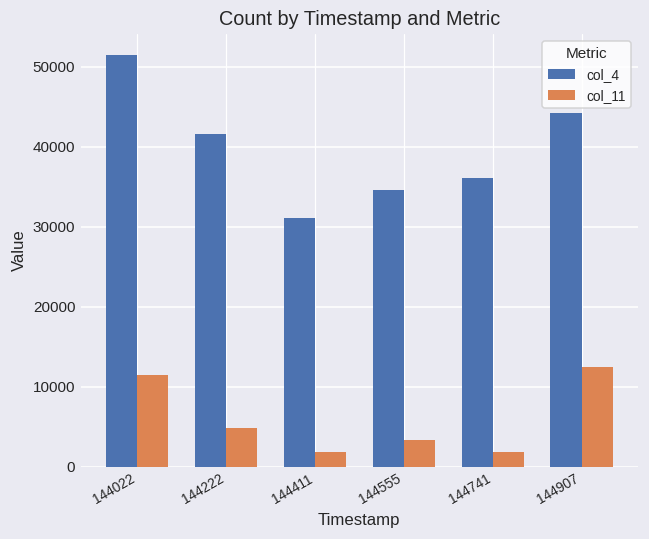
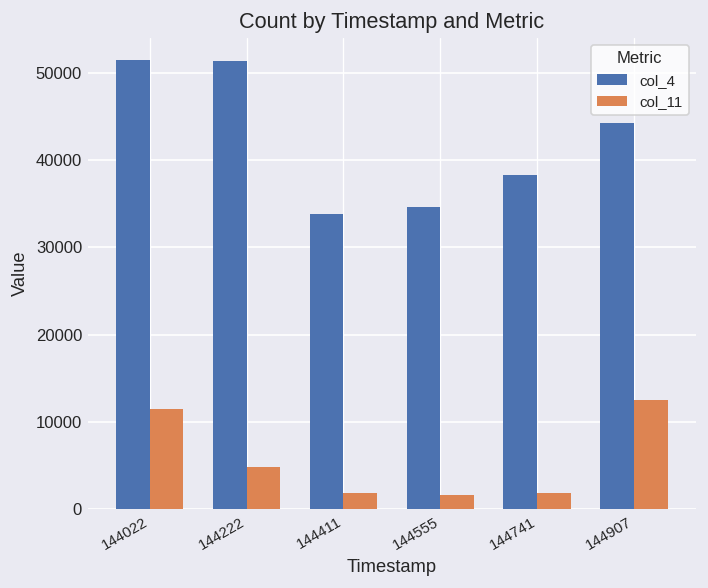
  {
    "col_4": {
      "144022": 51000,
-     "144222": 42000,
-     "144411": 31000,
+     "144222": 51000,
+     "144411": 34000,
      "144555": 35000,
-     "144741": 36000,
+     "144741": 38000,
      "144907": 44000
    },
    "col_11": {
      "144022": 11000,
      "144222": 5000,
      "144411": 2000,
-     "144555": 3000,
+     "144555": 2000,
      "144741": 2000,
      "144907": 13000
    }
  }
